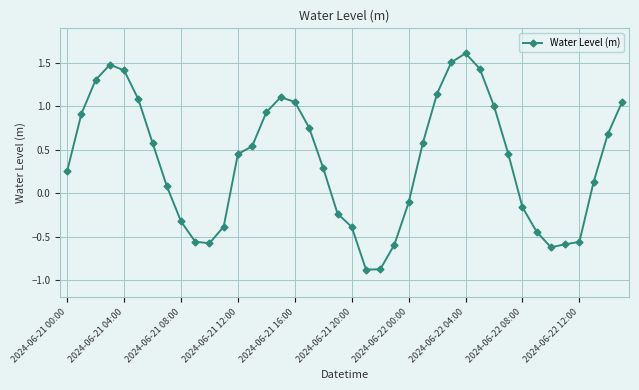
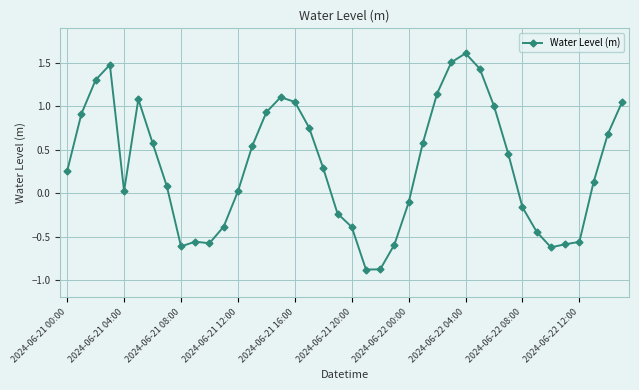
  {
    "2024-06-21 00:00": 0.3,
-   "2024-06-21 04:00": 1.4,
-   "2024-06-21 08:00": -0.3,
-   "2024-06-21 12:00": 0.5,
+   "2024-06-21 04:00": 0.0,
+   "2024-06-21 08:00": -0.6,
+   "2024-06-21 12:00": 0.0,
    "2024-06-21 16:00": 1.1,
    "2024-06-21 20:00": -0.4,
    "2024-06-22 00:00": -0.1,
    "2024-06-22 04:00": 1.6,
    "2024-06-22 08:00": -0.2,
    "2024-06-22 12:00": -0.6
  }
